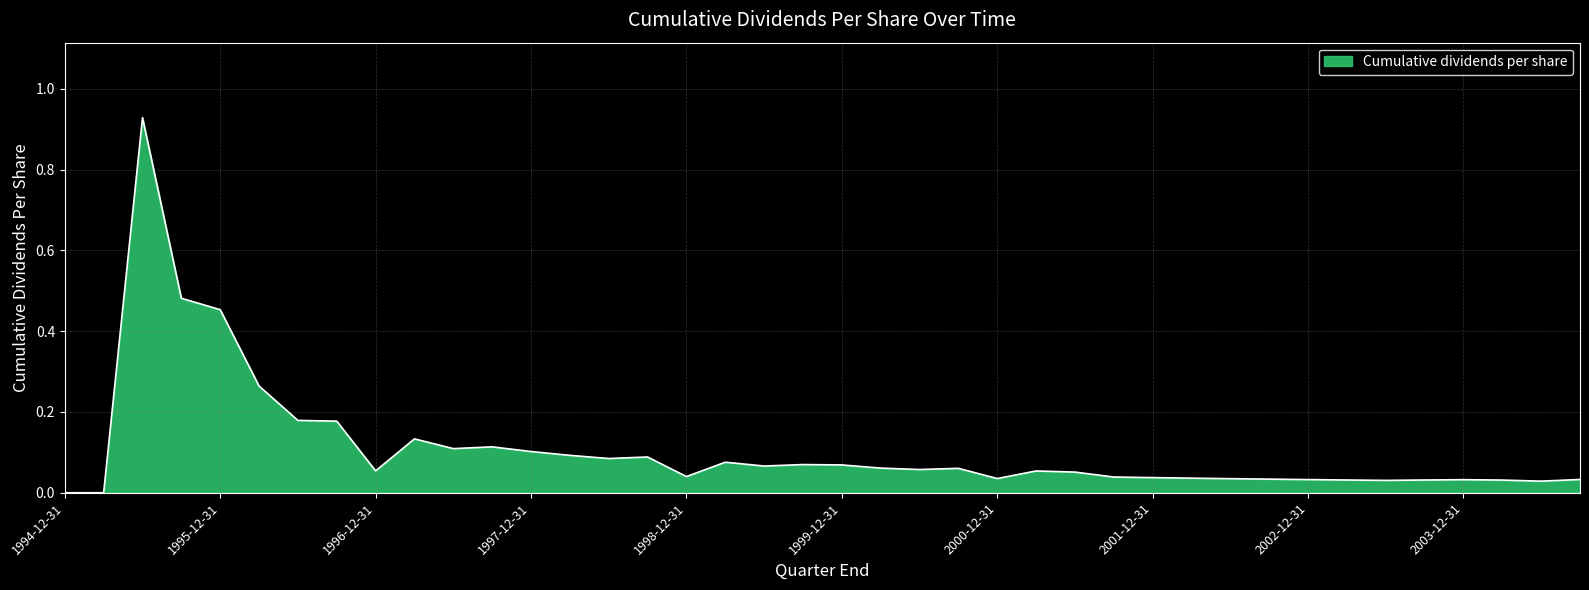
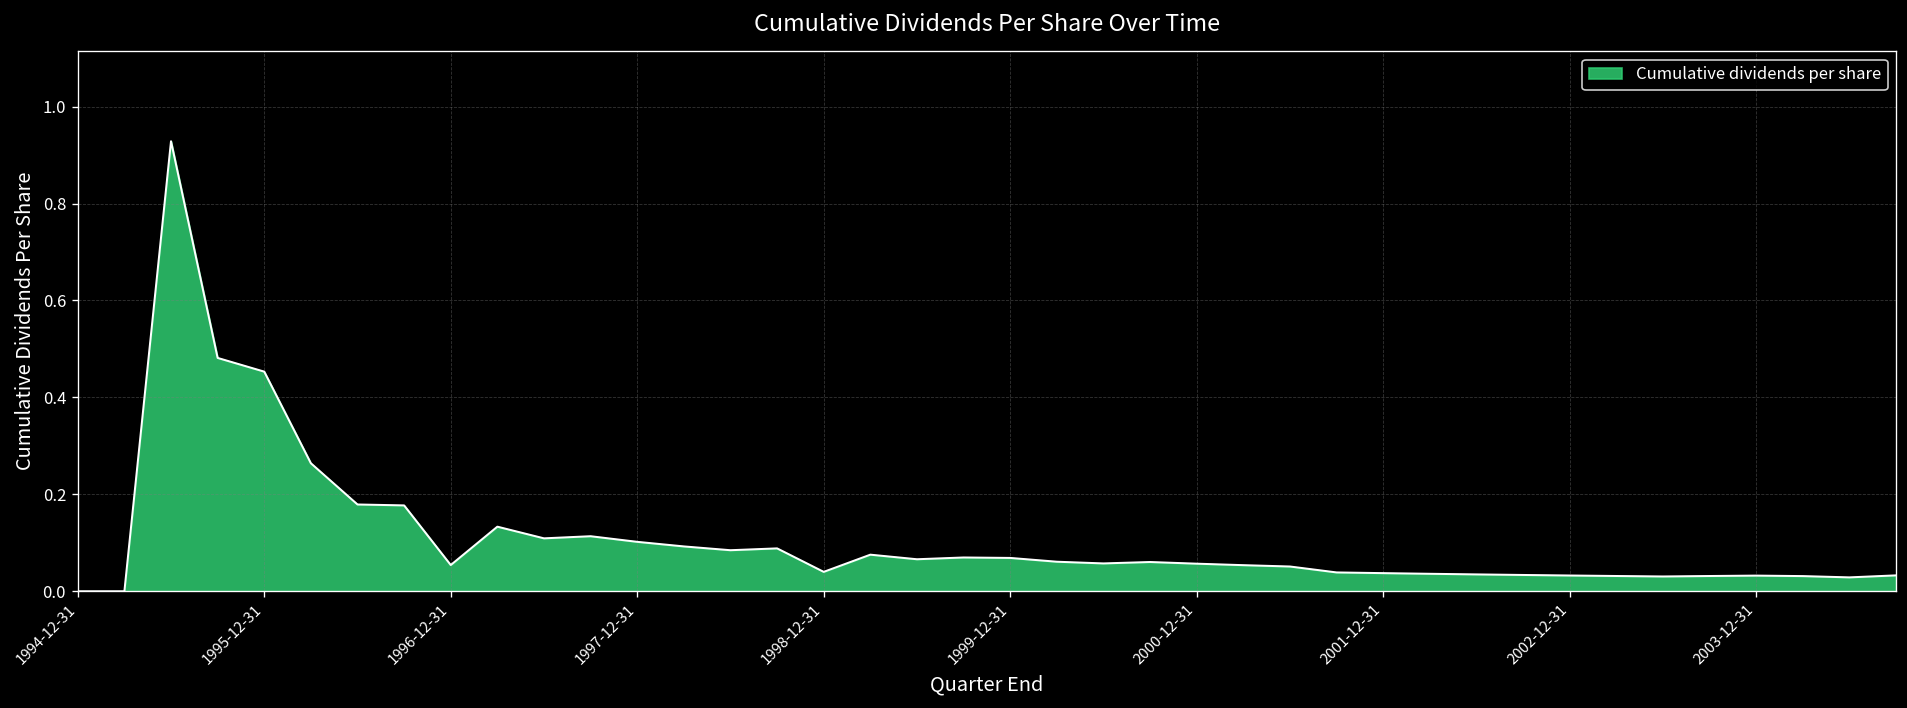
  {
    "1994-12-31": 0.00,
    "1995-12-31": 0.45,
    "1996-12-31": 0.05,
    "1997-12-31": 0.10,
    "1998-12-31": 0.04,
    "1999-12-31": 0.07,
-   "2000-12-31": 0.04,
+   "2000-12-31": 0.06,
    "2001-12-31": 0.04,
    "2002-12-31": 0.03,
    "2003-12-31": 0.03
  }
